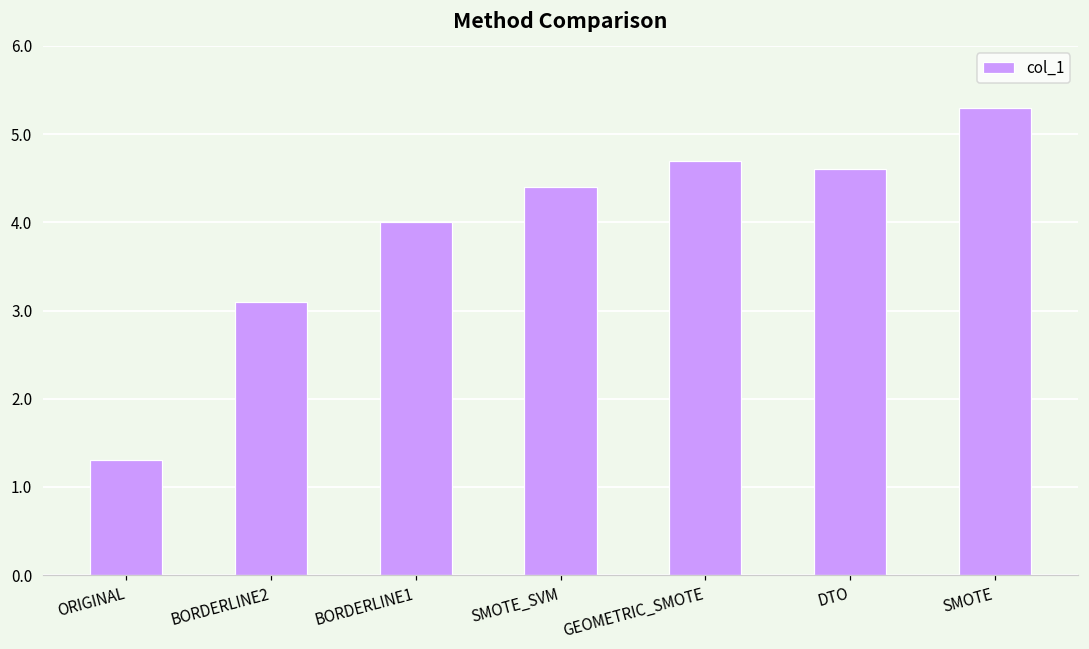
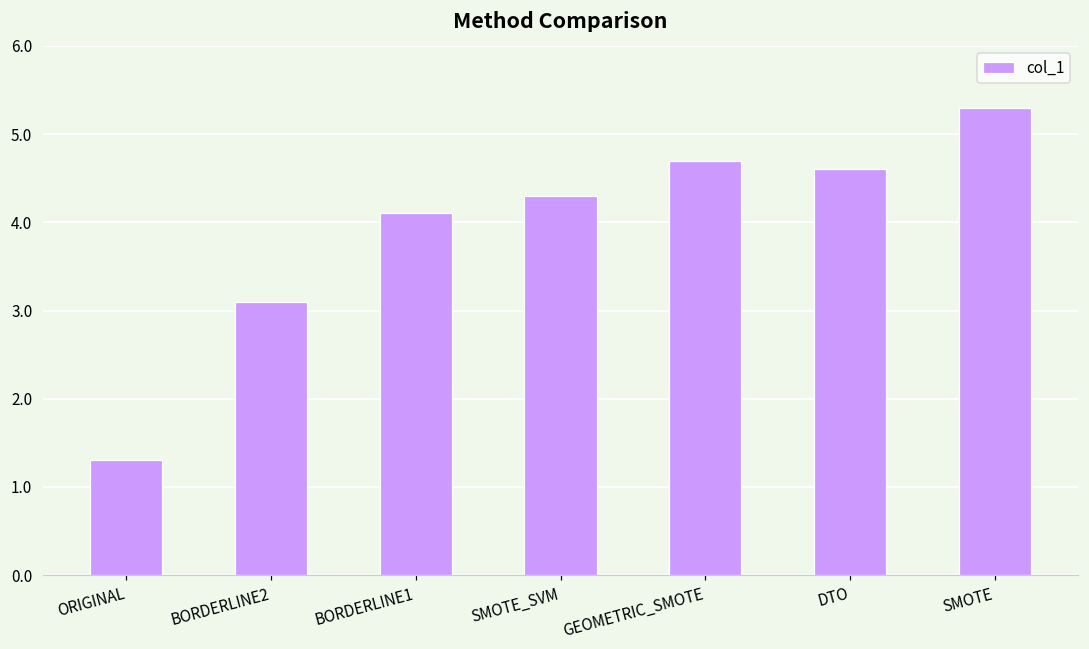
  {
    "ORIGINAL": 1.3,
    "BORDERLINE2": 3.1,
-   "BORDERLINE1": 4.0,
-   "SMOTE_SVM": 4.4,
+   "BORDERLINE1": 4.1,
+   "SMOTE_SVM": 4.3,
    "GEOMETRIC_SMOTE": 4.7,
    "DTO": 4.6,
    "SMOTE": 5.3
  }
